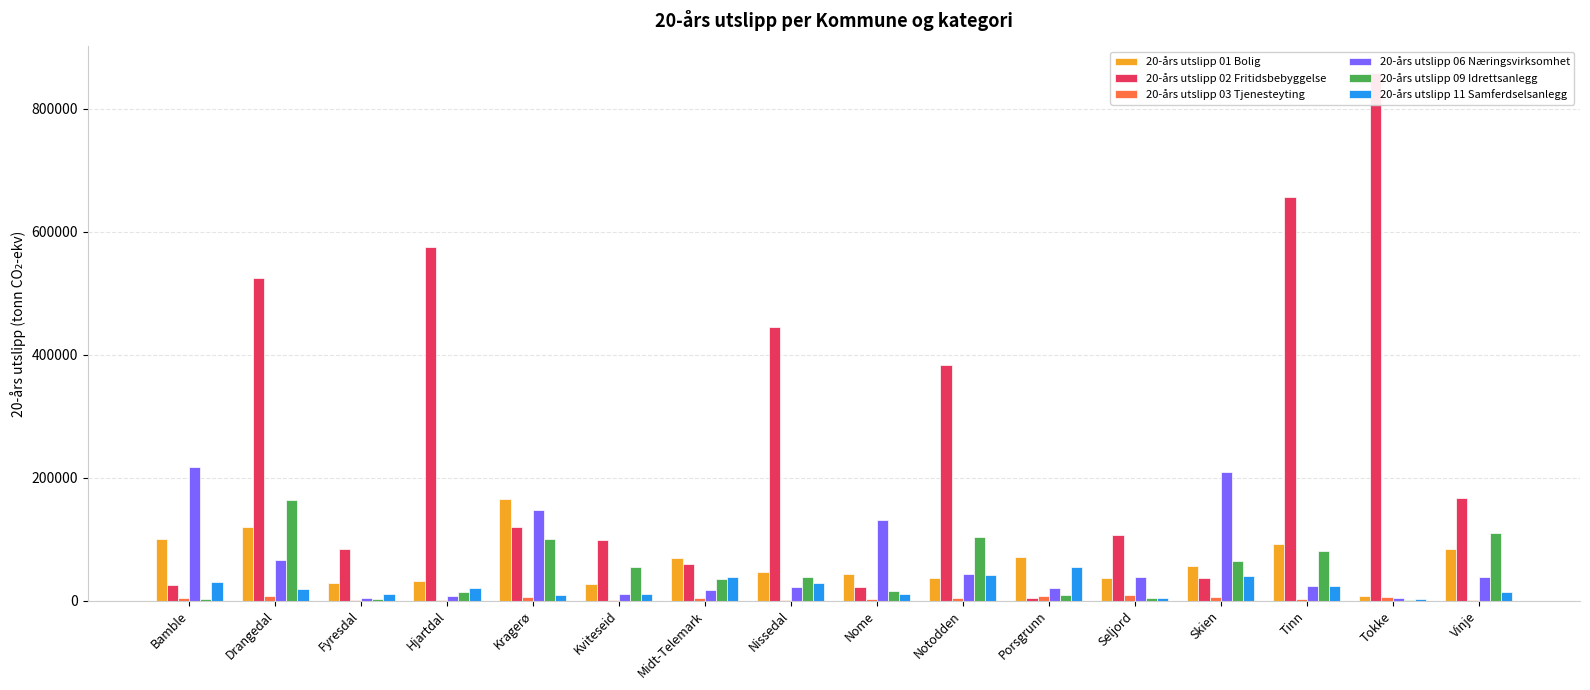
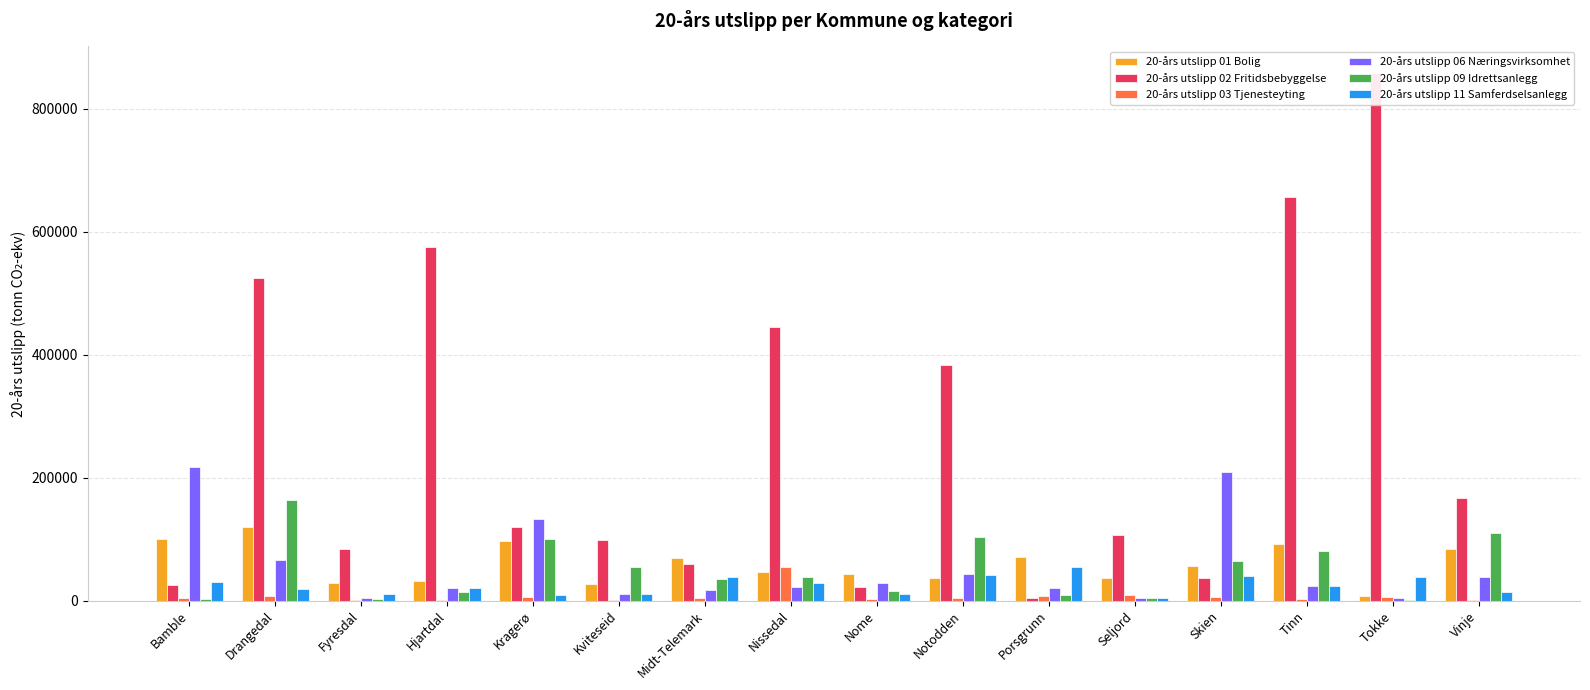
  {
    "20-års utslipp 01 Bolig": {
      "Bamble": 100000,
      "Drangedal": 120000,
      "Fyresdal": 30000,
      "Hjartdal": 30000,
-     "Kragerø": 160000,
+     "Kragerø": 100000,
      "Kviteseid": 30000,
      "Midt-Telemark": 70000,
      "Nissedal": 50000,
      "Nome": 40000,
      "Notodden": 40000,
      "Porsgrunn": 70000,
      "Seljord": 40000,
      "Skien": 60000,
      "Tinn": 90000,
      "Tokke": 10000,
      "Vinje": 80000
    },
    "20-års utslipp 02 Fritidsbebyggelse": {
      "Bamble": 30000,
      "Drangedal": 530000,
      "Fyresdal": 80000,
      "Hjartdal": 580000,
      "Kragerø": 120000,
      "Kviteseid": 100000,
      "Midt-Telemark": 60000,
      "Nissedal": 450000,
      "Nome": 20000,
      "Notodden": 380000,
      "Porsgrunn": 0,
      "Seljord": 110000,
      "Skien": 40000,
      "Tinn": 660000,
      "Vinje": 170000
    },
    "20-års utslipp 03 Tjenesteyting": {
      "Drangedal": 10000,
      "Kragerø": 10000,
-     "Nissedal": 0,
+     "Nissedal": 50000,
      "Notodden": 0,
      "Porsgrunn": 10000,
      "Seljord": 10000,
      "Skien": 10000,
      "Tokke": 10000
    },
    "20-års utslipp 06 Næringsvirksomhet": {
      "Bamble": 220000,
      "Drangedal": 70000,
      "Fyresdal": 0,
-     "Hjartdal": 10000,
-     "Kragerø": 150000,
+     "Hjartdal": 20000,
+     "Kragerø": 130000,
      "Kviteseid": 10000,
      "Midt-Telemark": 20000,
      "Nissedal": 20000,
-     "Nome": 130000,
+     "Nome": 30000,
      "Notodden": 40000,
      "Porsgrunn": 20000,
-     "Seljord": 40000,
+     "Seljord": 0,
      "Skien": 210000,
      "Tinn": 20000,
      "Tokke": 0,
      "Vinje": 40000
    },
    "20-års utslipp 09 Idrettsanlegg": {
      "Drangedal": 160000,
      "Hjartdal": 10000,
      "Kragerø": 100000,
      "Kviteseid": 50000,
      "Midt-Telemark": 30000,
      "Nissedal": 40000,
      "Nome": 20000,
      "Notodden": 100000,
      "Porsgrunn": 10000,
      "Skien": 60000,
      "Tinn": 80000,
      "Vinje": 110000
    },
    "20-års utslipp 11 Samferdselsanlegg": {
      "Bamble": 30000,
      "Drangedal": 20000,
      "Fyresdal": 10000,
      "Hjartdal": 20000,
      "Kragerø": 10000,
      "Kviteseid": 10000,
      "Midt-Telemark": 40000,
      "Nissedal": 30000,
      "Nome": 10000,
      "Notodden": 40000,
      "Porsgrunn": 60000,
      "Seljord": 0,
      "Skien": 40000,
      "Tinn": 20000,
-     "Tokke": 0,
+     "Tokke": 40000,
      "Vinje": 10000
    }
  }
